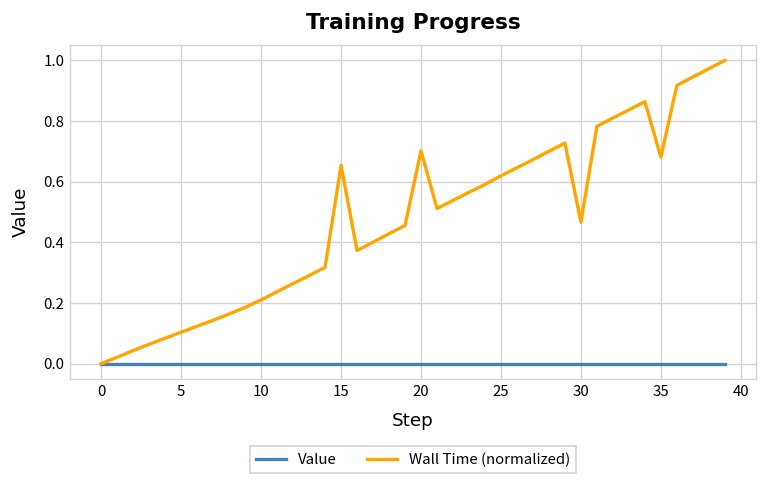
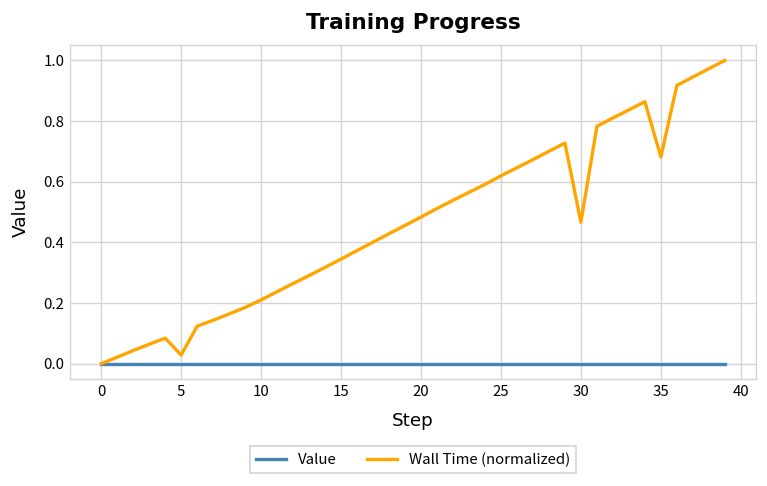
  {
    "Value": {
      "5": 0.00,
      "10": 0.00,
      "15": 0.00,
      "20": 0.00,
      "25": 0.00,
      "30": 0.00,
      "35": 0.00
    },
    "Wall Time (normalized)": {
-     "5": 0.10,
+     "5": 0.03,
      "10": 0.21,
-     "15": 0.65,
-     "20": 0.70,
+     "15": 0.34,
+     "20": 0.48,
      "25": 0.62,
      "30": 0.47,
      "35": 0.68
    }
  }
